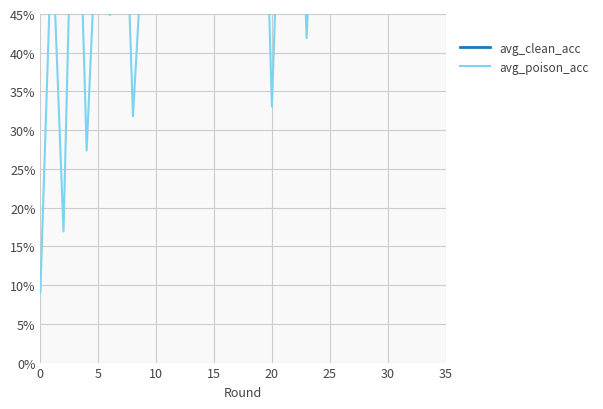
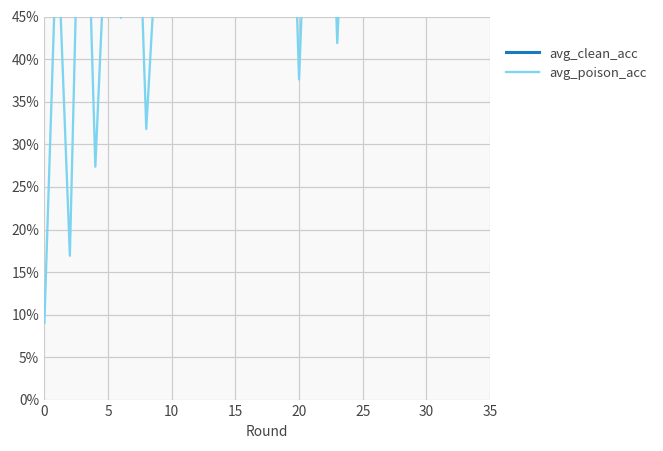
  {
    "avg_poison_acc": {
      "0": "9%",
-     "20": "33%"
+     "20": "38%"
    }
  }
